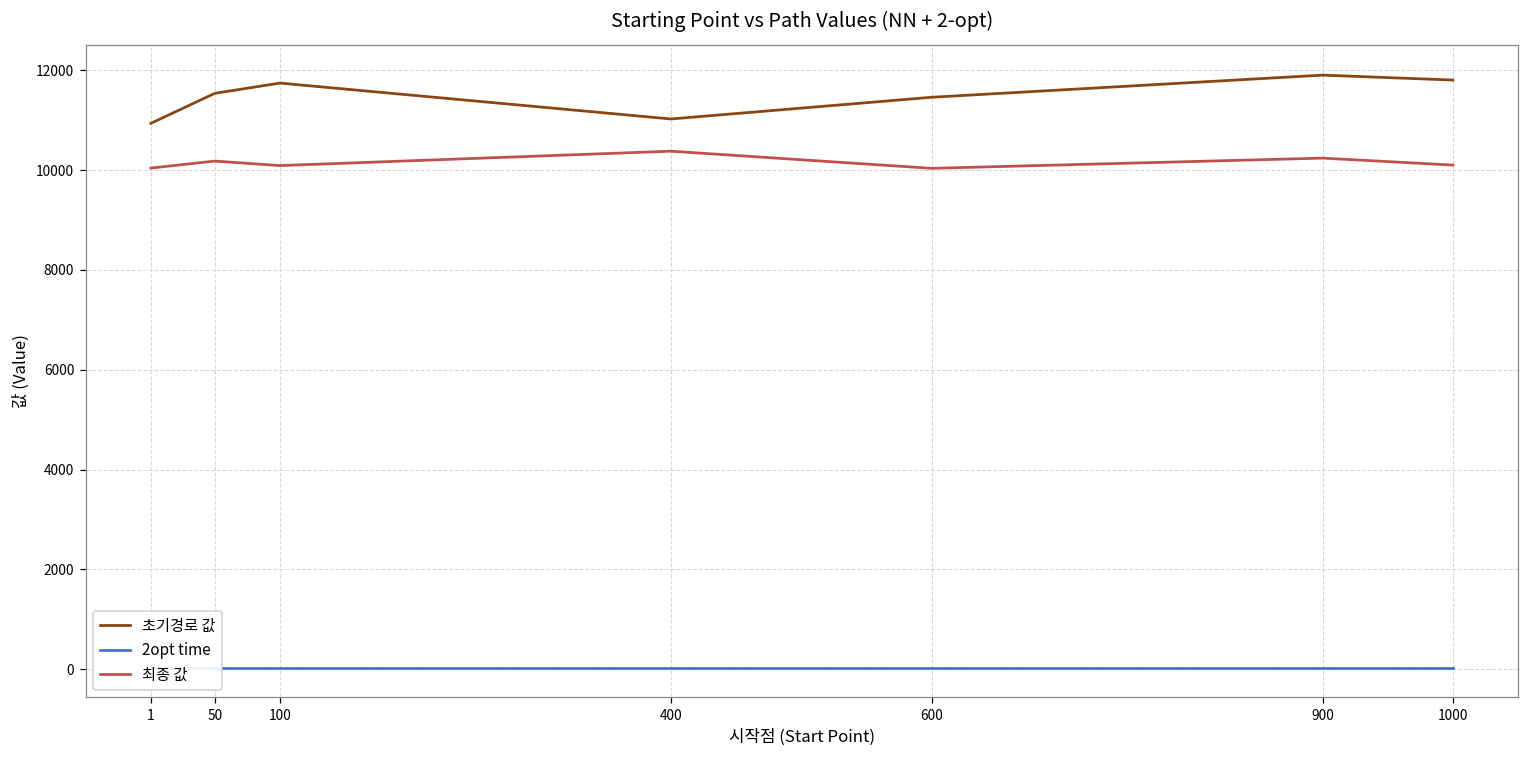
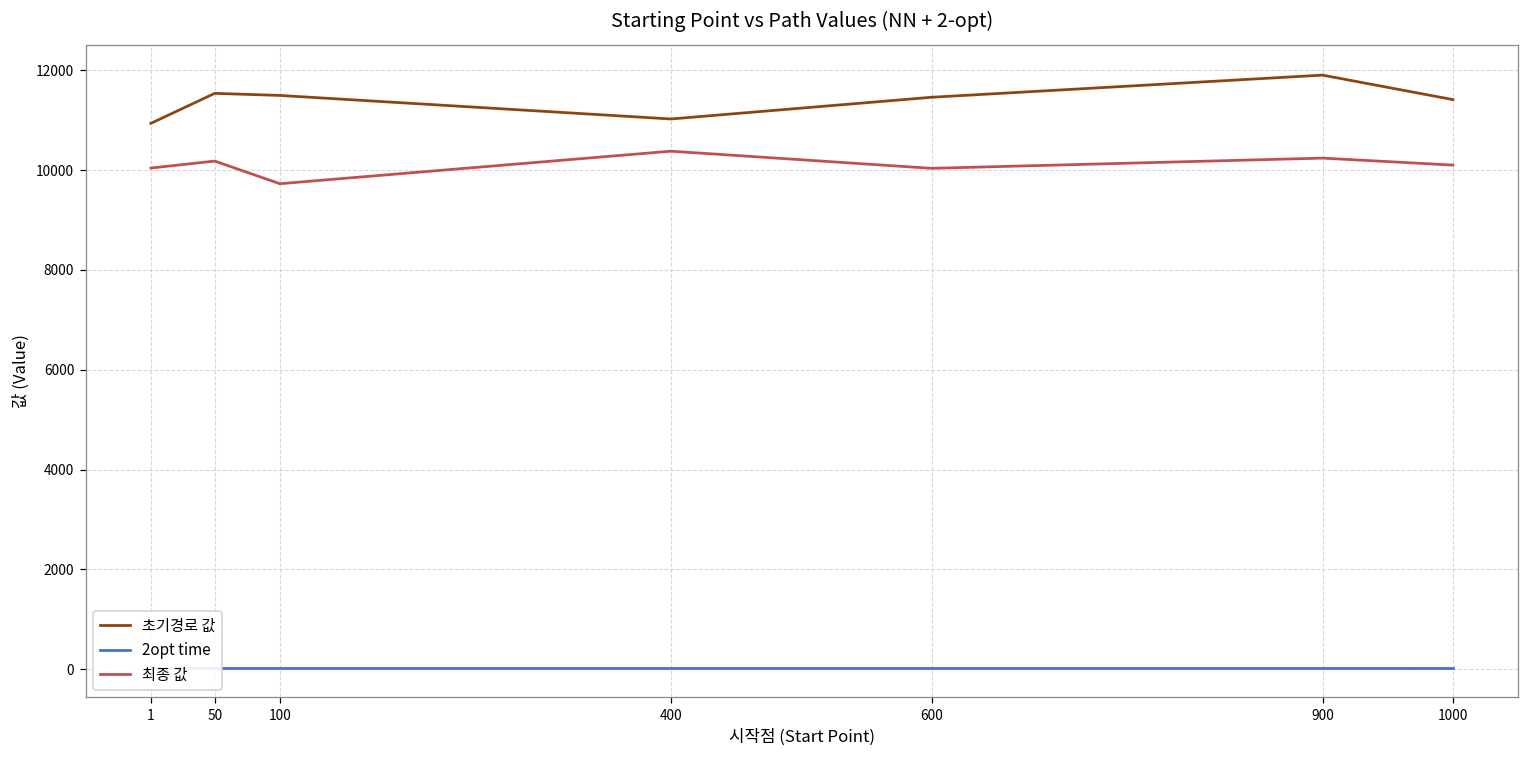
  {
    "초기경로 값": {
      "1": 10900,
      "50": 11500,
-     "100": 11700,
+     "100": 11500,
      "400": 11000,
      "600": 11500,
      "900": 11900,
-     "1000": 11800
+     "1000": 11400
    },
    "2opt time": {
      "100": 0,
      "400": 0,
      "600": 0,
      "900": 0,
      "1000": 0
    },
    "최종 값": {
      "1": 10000,
      "50": 10200,
-     "100": 10100,
+     "100": 9700,
      "400": 10400,
      "600": 10000,
      "900": 10200,
      "1000": 10100
    }
  }
